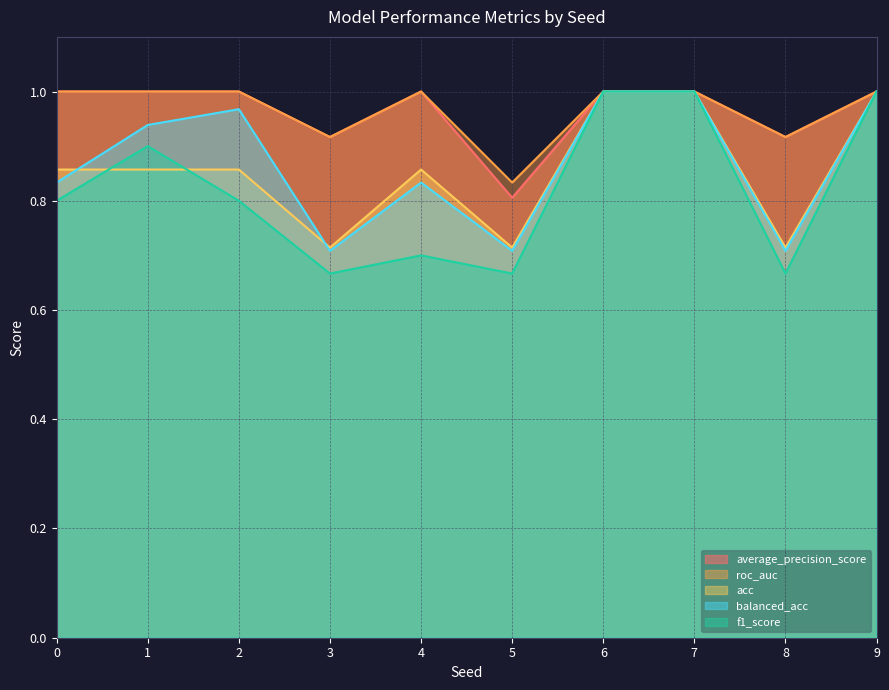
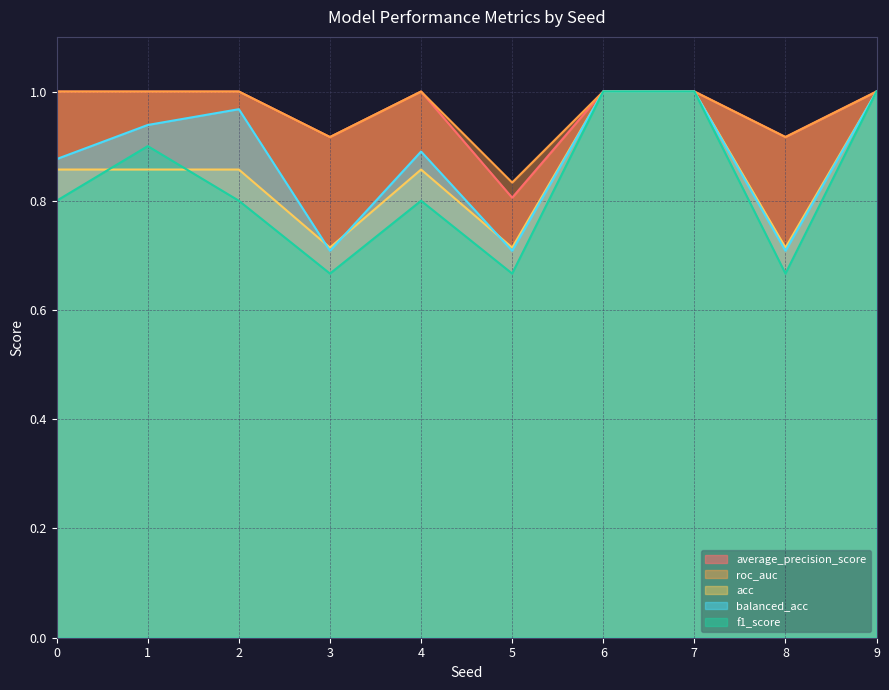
  {
    "balanced_acc": {
-     "0": 0.83,
+     "0": 0.88,
      "1": 0.94,
      "2": 0.97,
      "3": 0.71,
-     "4": 0.83,
+     "4": 0.89,
      "5": 0.71,
      "8": 0.71
    },
    "f1_score": {
      "0": 0.8,
      "1": 0.9,
      "2": 0.8,
      "3": 0.67,
-     "4": 0.7,
+     "4": 0.8,
      "5": 0.67,
      "8": 0.67
    }
  }
